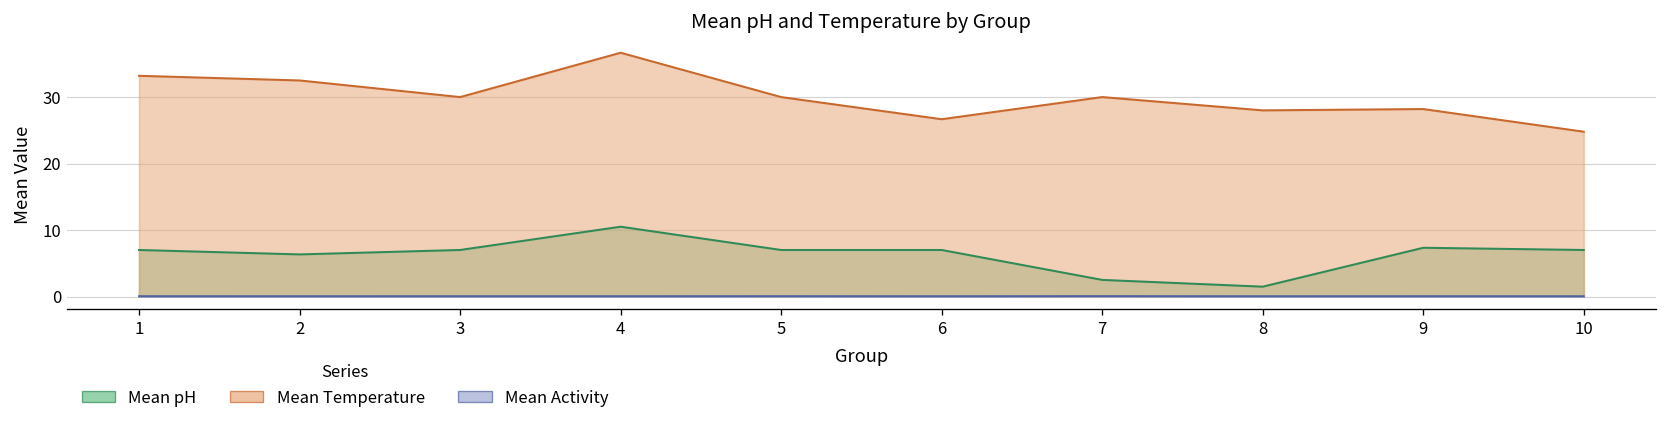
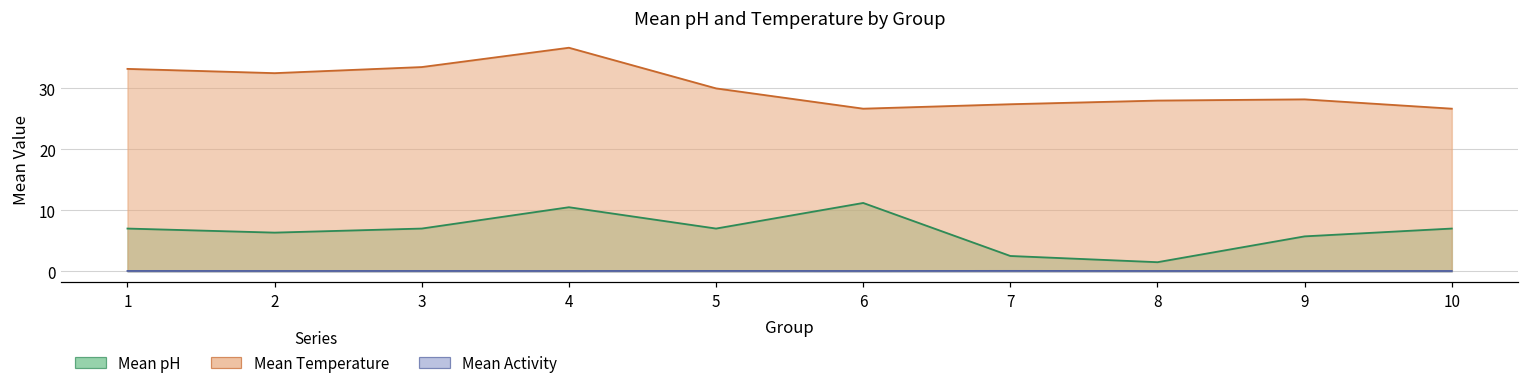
  {
    "Mean pH": {
      "1": 7,
      "2": 6,
      "3": 7,
      "4": 11,
      "5": 7,
-     "6": 7,
+     "6": 11,
      "7": 3,
      "8": 1,
-     "9": 7,
+     "9": 6,
      "10": 7
    },
    "Mean Temperature": {
      "1": 33,
      "2": 33,
-     "3": 30,
+     "3": 34,
      "4": 37,
      "5": 30,
      "6": 27,
-     "7": 30,
+     "7": 27,
      "8": 28,
      "9": 28,
-     "10": 25
+     "10": 27
    },
    "Mean Activity": {
      "1": 0,
      "2": 0,
      "3": 0,
      "4": 0,
      "5": 0,
      "6": 0,
      "7": 0,
      "8": 0,
      "9": 0,
      "10": 0
    }
  }
